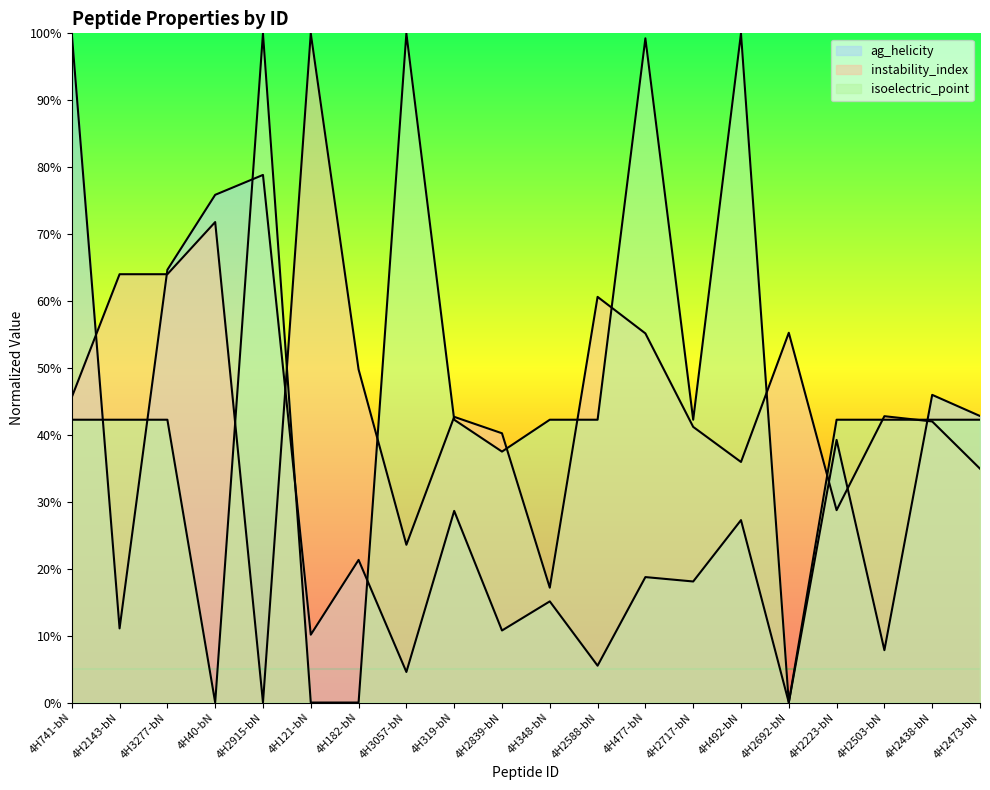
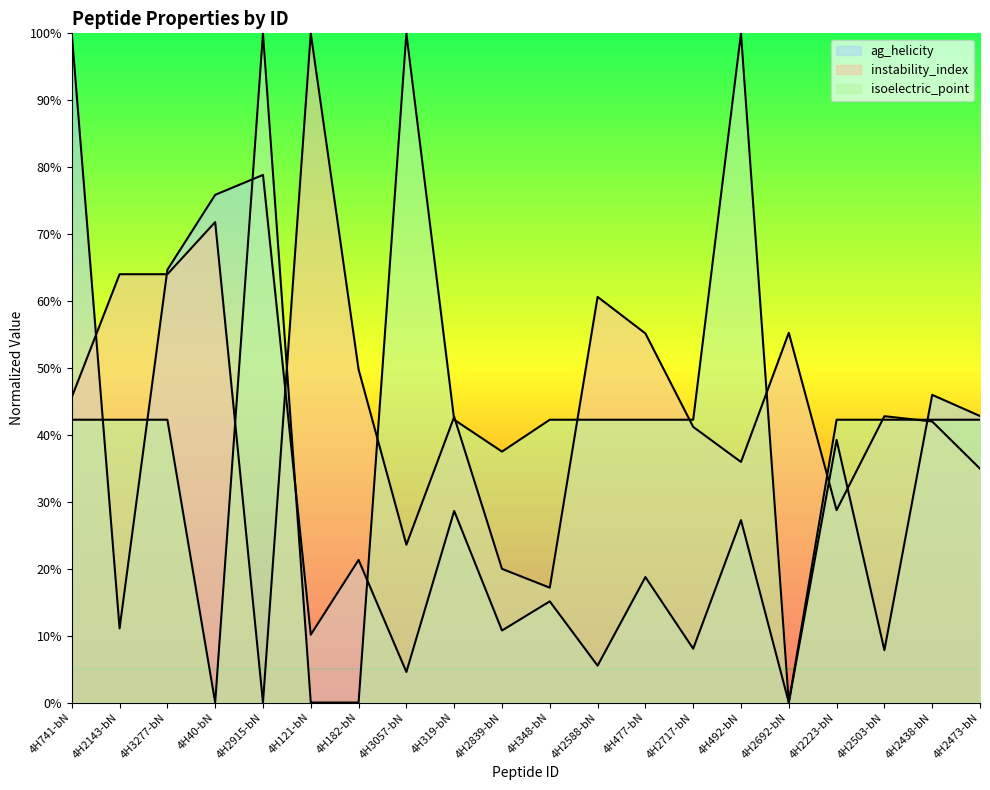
  {
    "ag_helicity": {
      "4H741-bN": "100%",
      "4H2143-bN": "11%",
      "4H3277-bN": "65%",
      "4H40-bN": "76%",
      "4H2915-bN": "79%",
      "4H121-bN": "10%",
      "4H182-bN": "21%",
      "4H3057-bN": "5%",
      "4H319-bN": "29%",
      "4H2839-bN": "11%",
      "4H348-bN": "15%",
      "4H2588-bN": "6%",
      "4H477-bN": "19%",
-     "4H2717-bN": "18%",
+     "4H2717-bN": "8%",
      "4H492-bN": "27%",
      "4H2223-bN": "39%",
      "4H2503-bN": "8%",
      "4H2438-bN": "46%",
      "4H2473-bN": "43%"
    },
    "instability_index": {
      "4H741-bN": "46%",
      "4H2143-bN": "64%",
      "4H3277-bN": "64%",
      "4H40-bN": "72%",
      "4H2915-bN": "0%",
      "4H121-bN": "100%",
      "4H182-bN": "50%",
      "4H3057-bN": "24%",
      "4H319-bN": "43%",
-     "4H2839-bN": "40%",
+     "4H2839-bN": "20%",
      "4H348-bN": "17%",
      "4H2588-bN": "61%",
      "4H477-bN": "55%",
      "4H2717-bN": "41%",
      "4H492-bN": "36%",
      "4H2692-bN": "55%",
      "4H2223-bN": "29%",
      "4H2503-bN": "43%",
      "4H2473-bN": "35%"
    },
    "isoelectric_point": {
      "4H741-bN": "42%",
      "4H2143-bN": "42%",
      "4H3277-bN": "42%",
      "4H40-bN": "0%",
      "4H2915-bN": "100%",
      "4H121-bN": "0%",
      "4H182-bN": "0%",
      "4H3057-bN": "100%",
      "4H319-bN": "42%",
      "4H2839-bN": "37%",
      "4H348-bN": "42%",
      "4H2588-bN": "42%",
-     "4H477-bN": "99%",
+     "4H477-bN": "42%",
      "4H2717-bN": "42%",
      "4H492-bN": "100%",
      "4H2223-bN": "42%",
      "4H2503-bN": "42%",
      "4H2473-bN": "42%"
    }
  }
